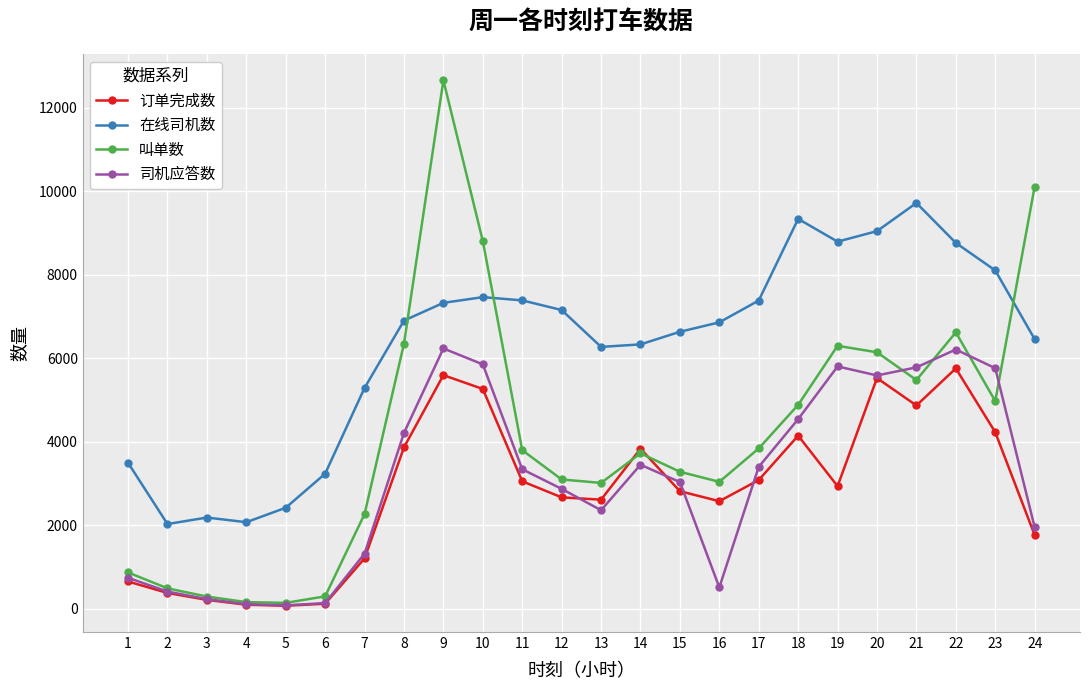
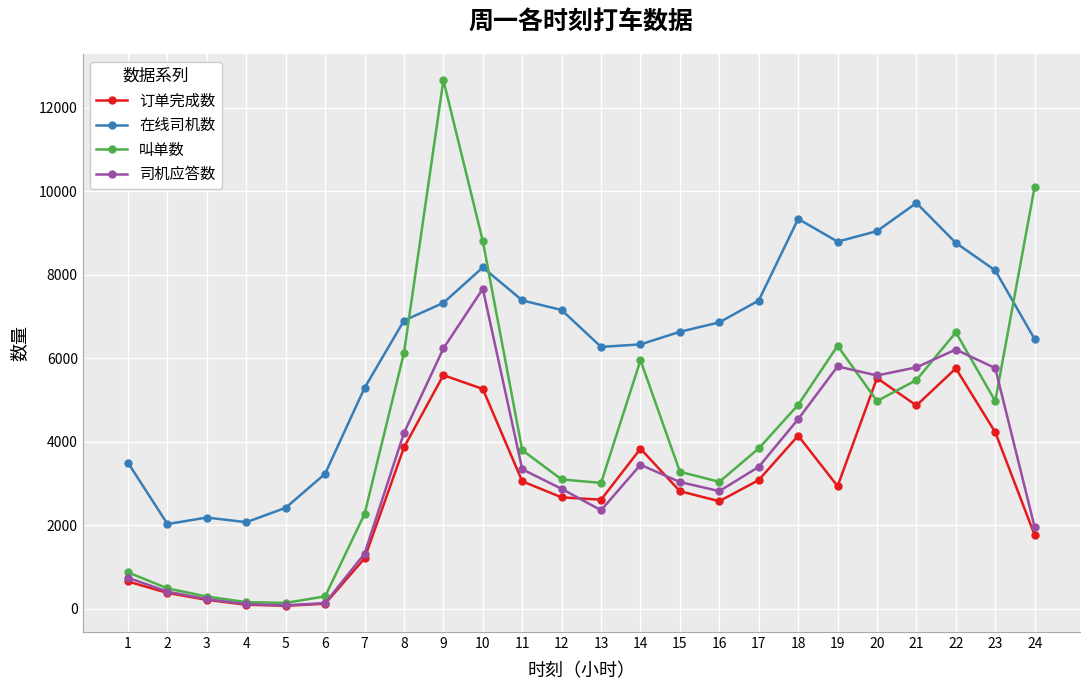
  {
    "订单完成数": {
      "1": 700,
      "7": 1200,
      "8": 3900,
      "9": 5600,
      "10": 5300,
      "11": 3100,
      "12": 2700,
      "13": 2600,
      "14": 3800,
      "15": 2800,
      "16": 2600,
      "17": 3100,
      "18": 4100,
      "19": 2900,
      "20": 5500,
      "21": 4900,
      "22": 5800,
      "23": 4200,
      "24": 1800
    },
    "在线司机数": {
      "1": 3500,
      "2": 2000,
      "3": 2200,
      "4": 2100,
      "5": 2400,
      "6": 3200,
      "7": 5300,
      "8": 6900,
      "9": 7300,
-     "10": 7500,
+     "10": 8200,
      "11": 7400,
      "12": 7200,
      "13": 6300,
      "14": 6300,
      "15": 6600,
      "16": 6900,
      "17": 7400,
      "18": 9300,
      "19": 8800,
      "20": 9000,
      "21": 9700,
      "22": 8800,
      "23": 8100,
      "24": 6500
    },
    "叫单数": {
      "1": 900,
      "2": 500,
      "6": 300,
      "7": 2300,
-     "8": 6300,
+     "8": 6100,
      "9": 12700,
      "10": 8800,
      "11": 3800,
      "12": 3100,
      "13": 3000,
-     "14": 3700,
+     "14": 6000,
      "15": 3300,
      "16": 3000,
      "17": 3800,
      "18": 4900,
      "19": 6300,
-     "20": 6100,
+     "20": 5000,
      "21": 5500,
      "22": 6600,
      "23": 5000,
      "24": 10100
    },
    "司机应答数": {
      "1": 700,
      "7": 1300,
      "8": 4200,
      "9": 6200,
-     "10": 5900,
+     "10": 7700,
      "11": 3300,
      "12": 2900,
      "13": 2400,
      "14": 3400,
      "15": 3000,
-     "16": 500,
+     "16": 2800,
      "17": 3400,
      "18": 4500,
      "19": 5800,
      "20": 5600,
      "21": 5800,
      "22": 6200,
      "23": 5800,
      "24": 2000
    }
  }
